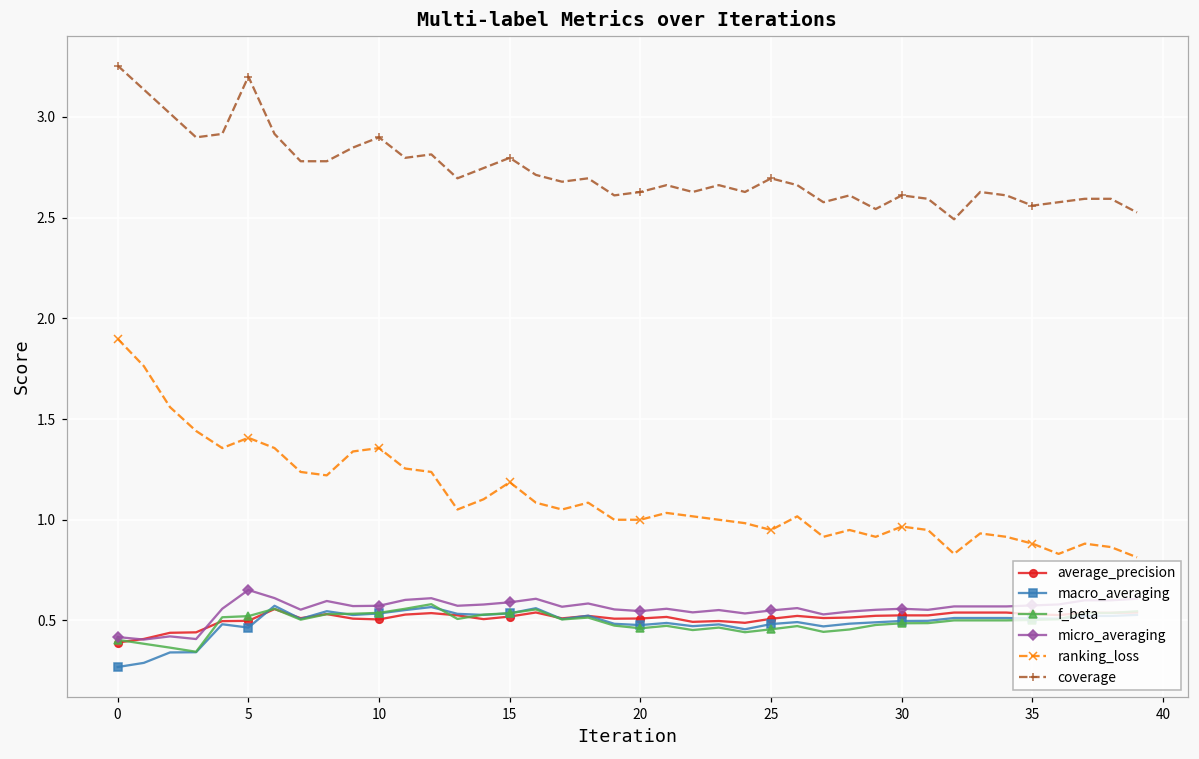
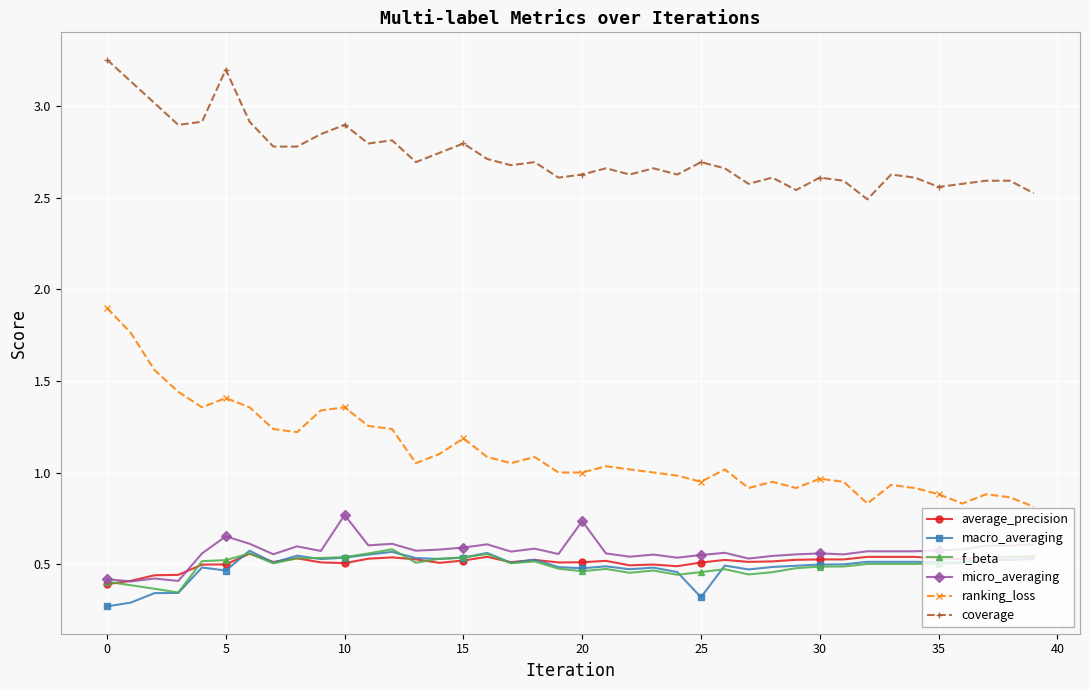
  {
    "average_precision": {
      "5": 0.50,
      "10": 0.51,
      "15": 0.52,
      "20": 0.51,
      "25": 0.51,
      "30": 0.53
    },
    "macro_averaging": {
      "0": 0.27,
      "5": 0.46,
      "20": 0.48,
-     "25": 0.48
+     "25": 0.32
    },
    "f_beta": {
      "5": 0.52,
      "20": 0.46,
      "25": 0.46
    },
    "micro_averaging": {
      "5": 0.65,
-     "10": 0.57,
+     "10": 0.77,
      "15": 0.59,
-     "20": 0.55,
+     "20": 0.73,
      "25": 0.55,
      "30": 0.56
    },
    "ranking_loss": {
      "0": 1.90,
      "5": 1.41,
      "10": 1.36,
      "15": 1.19,
      "20": 1.00,
      "25": 0.95,
      "30": 0.97,
      "35": 0.88
    },
    "coverage": {
      "0": 3.25,
      "5": 3.20,
      "10": 2.90,
      "15": 2.80,
      "20": 2.63,
      "25": 2.69,
      "30": 2.61,
      "35": 2.56
    }
  }
